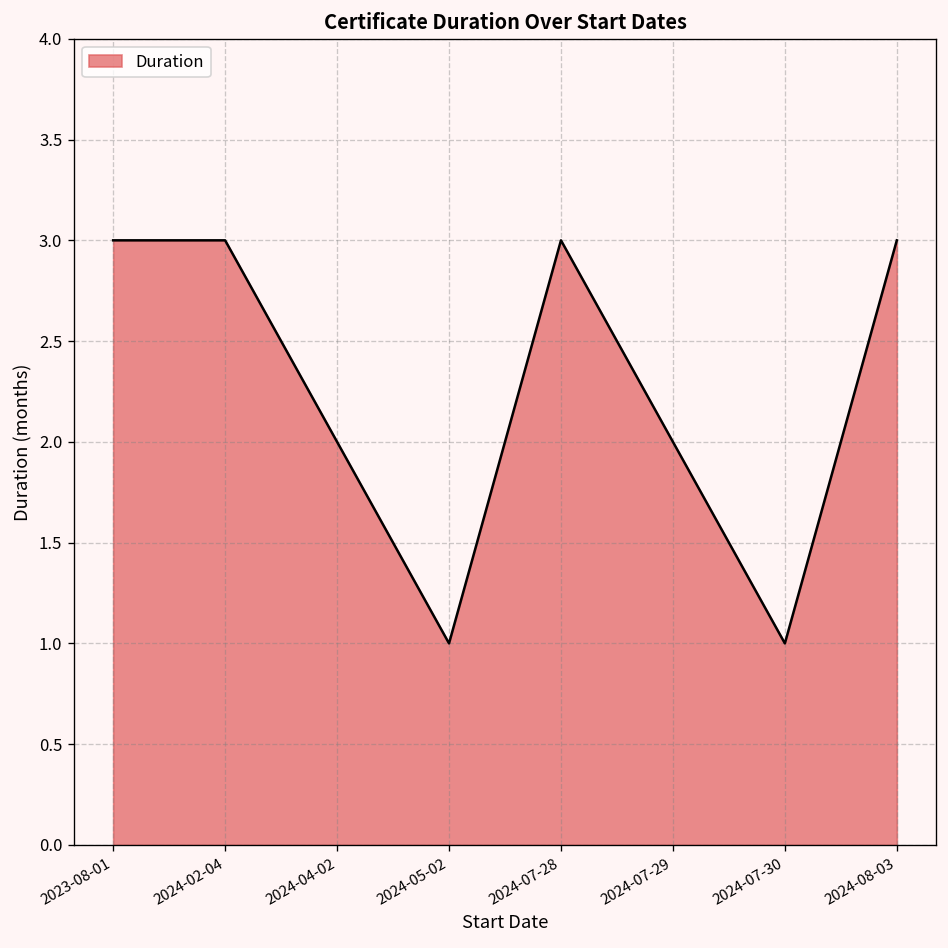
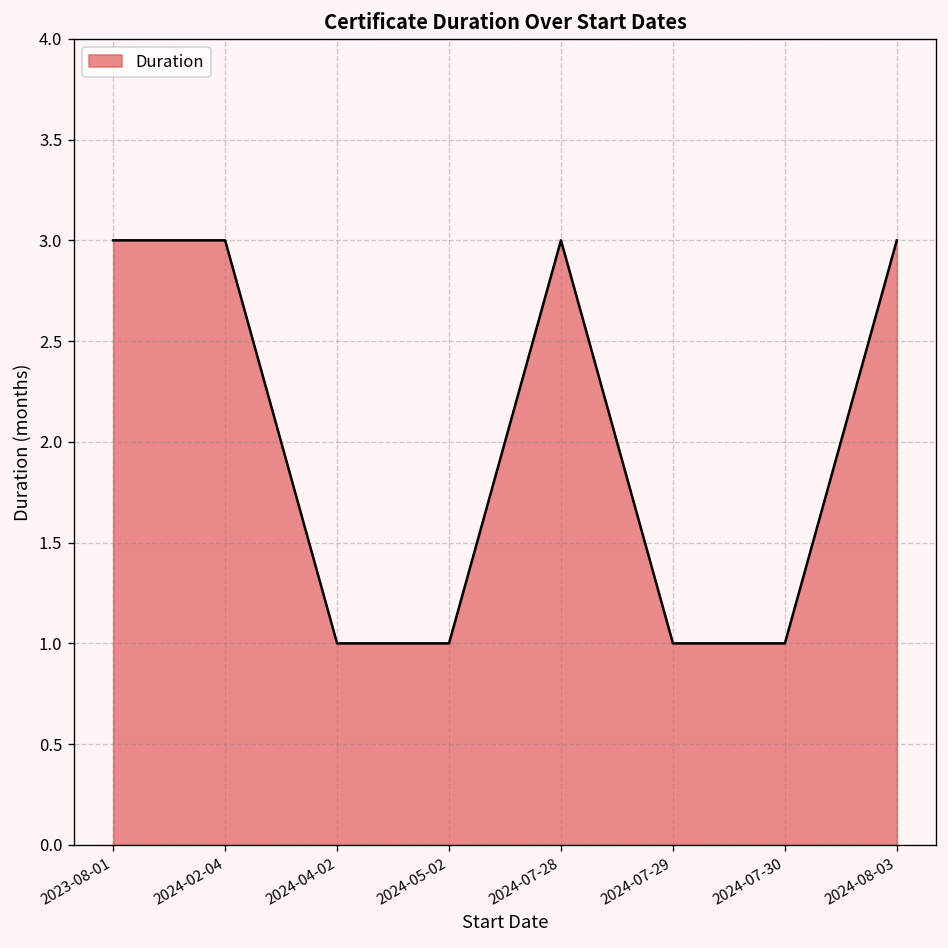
  {
    "2023-08-01": 3,
    "2024-02-04": 3,
-   "2024-04-02": 2,
+   "2024-04-02": 1,
    "2024-05-02": 1,
    "2024-07-28": 3,
-   "2024-07-29": 2,
+   "2024-07-29": 1,
    "2024-07-30": 1,
    "2024-08-03": 3
  }
